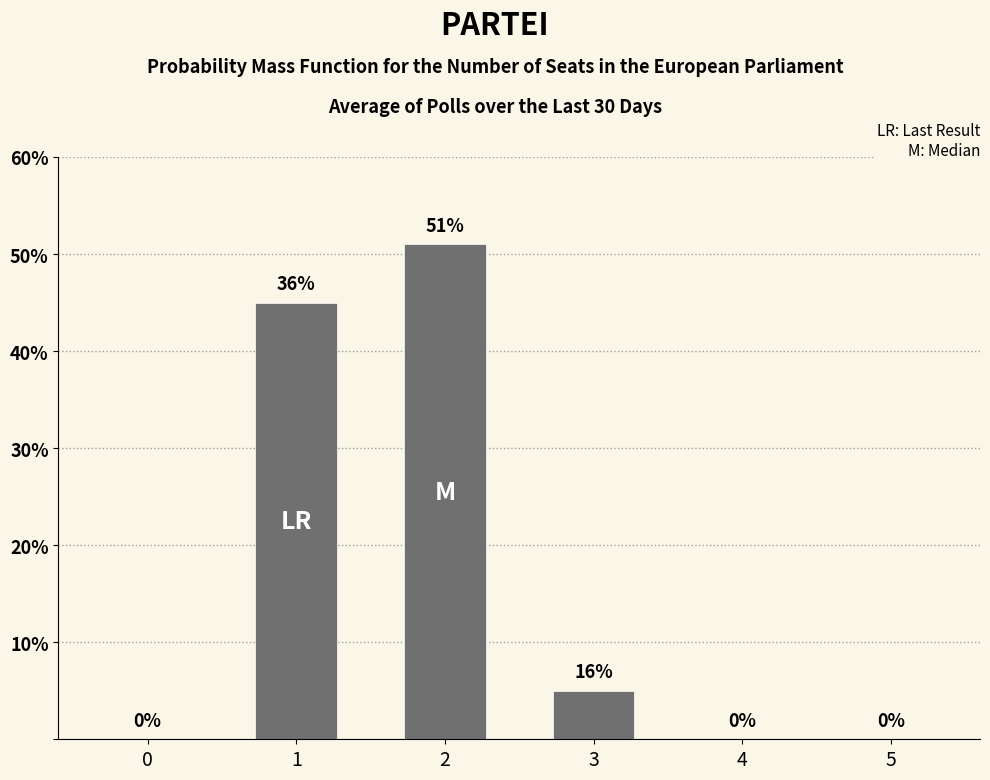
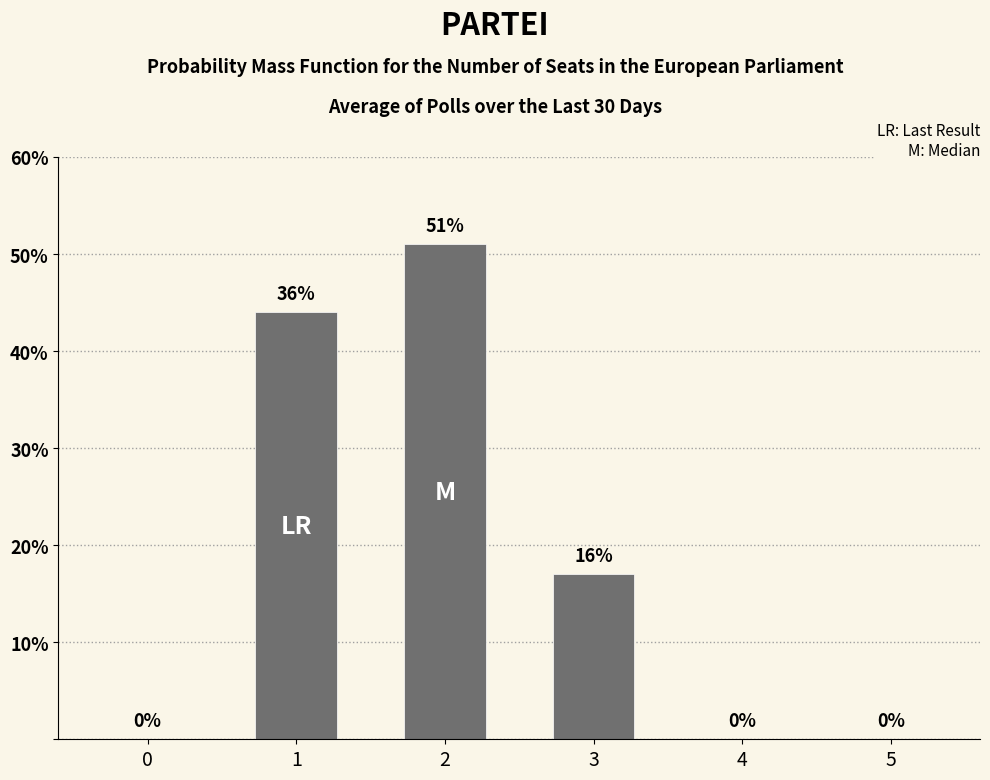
  {
-   "1": "45%",
-   "3": "5%"
+   "1": "44%",
+   "3": "17%"
  }
